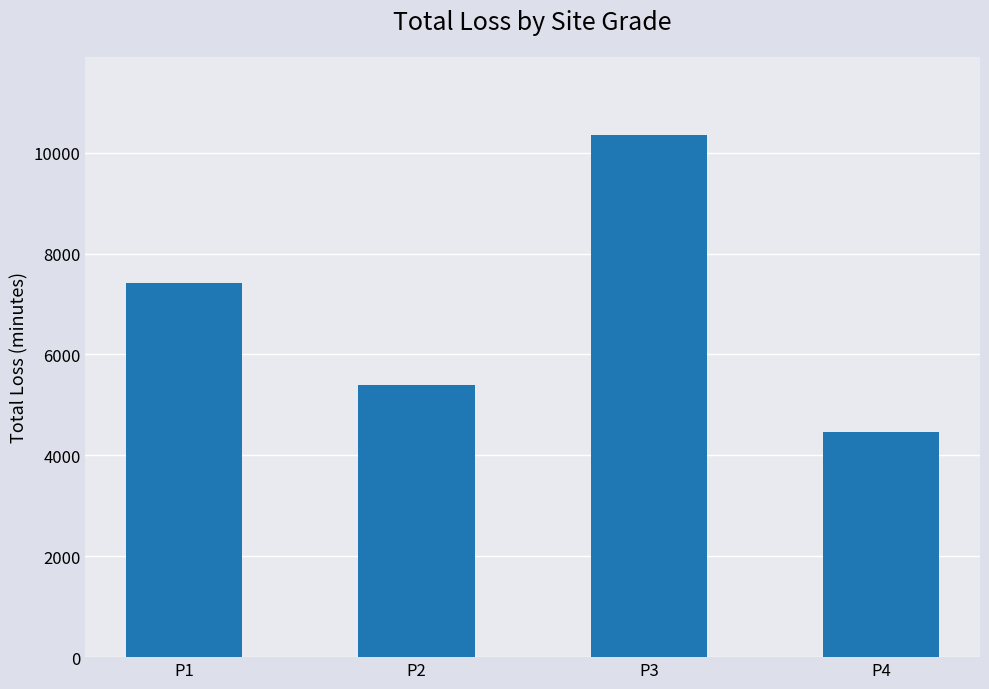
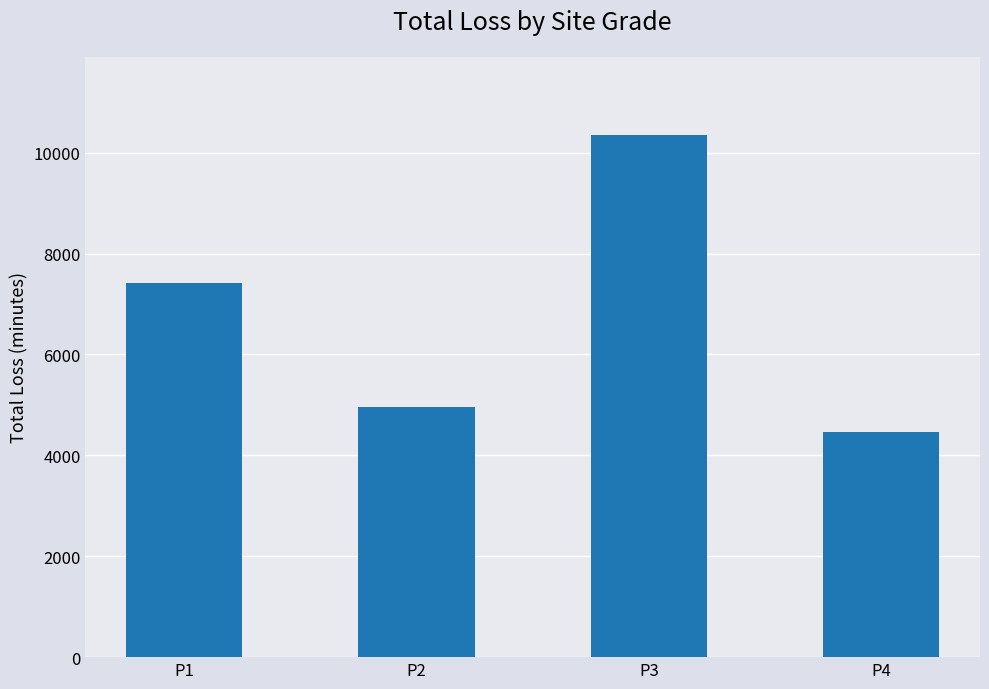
  {
    "P1": 7400,
-   "P2": 5400,
+   "P2": 5000,
    "P3": 10300,
    "P4": 4500
  }
